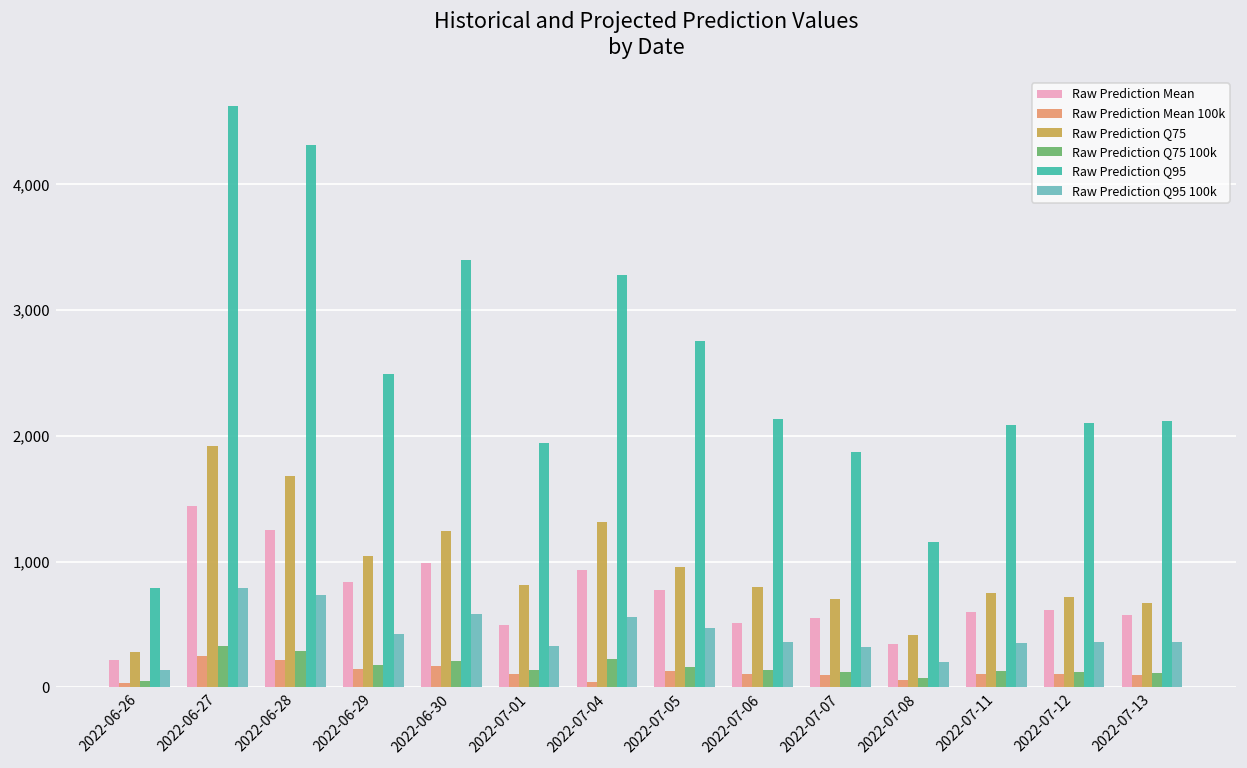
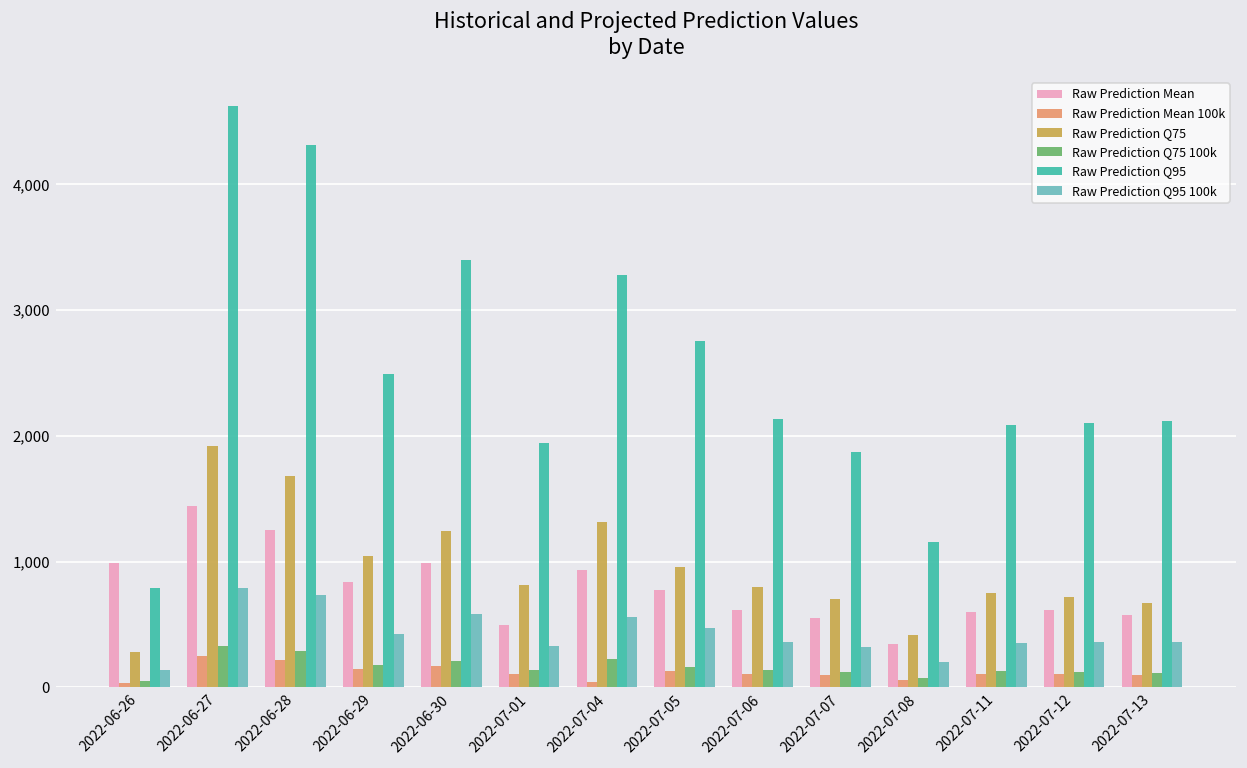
  {
    "Raw Prediction Mean": {
-     "2022-06-26": "220",
+     "2022-06-26": "990",
      "2022-06-27": "1,440",
      "2022-06-28": "1,250",
      "2022-06-29": "840",
      "2022-06-30": "980",
      "2022-07-01": "490",
      "2022-07-04": "930",
      "2022-07-05": "770",
-     "2022-07-06": "510",
+     "2022-07-06": "610",
      "2022-07-07": "550",
      "2022-07-08": "340",
      "2022-07-11": "600",
      "2022-07-12": "610",
      "2022-07-13": "570"
    },
    "Raw Prediction Q75 100k": {
      "2022-06-26": "50",
      "2022-06-27": "330",
      "2022-06-28": "290",
      "2022-06-29": "180",
      "2022-06-30": "210",
      "2022-07-01": "140",
      "2022-07-04": "220",
      "2022-07-05": "160",
      "2022-07-06": "140",
      "2022-07-07": "120",
      "2022-07-08": "70",
      "2022-07-11": "130",
      "2022-07-12": "120",
      "2022-07-13": "110"
    }
  }
